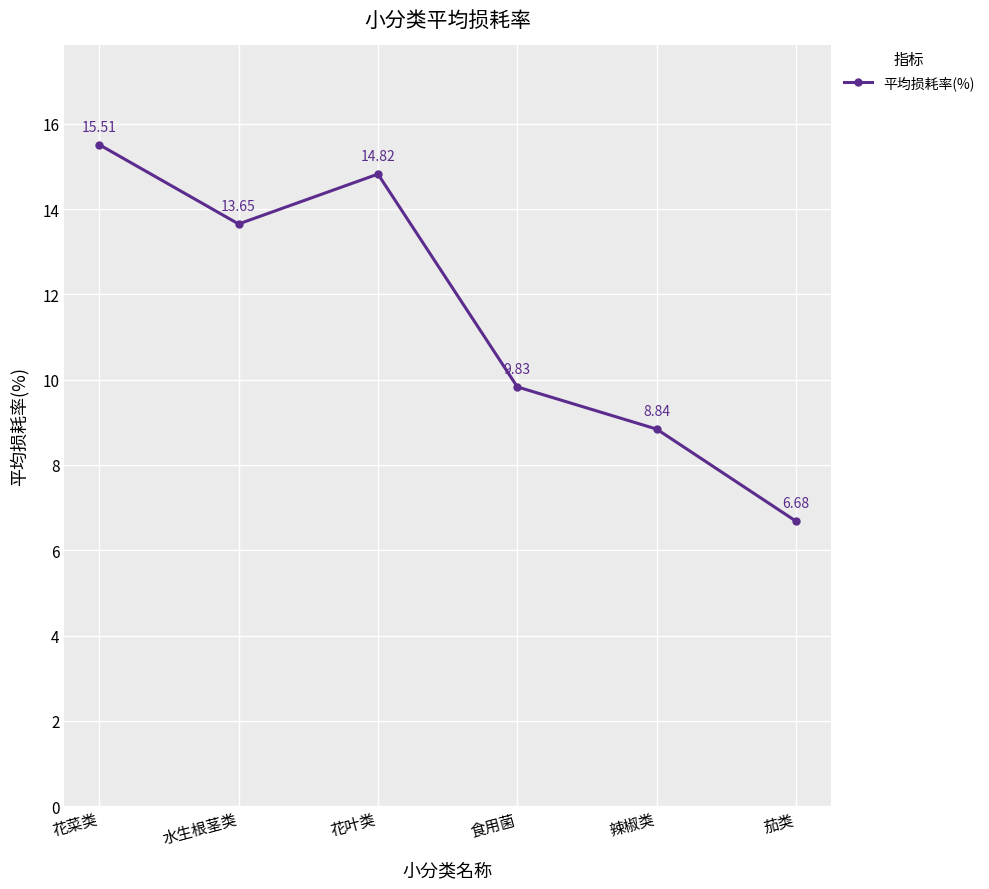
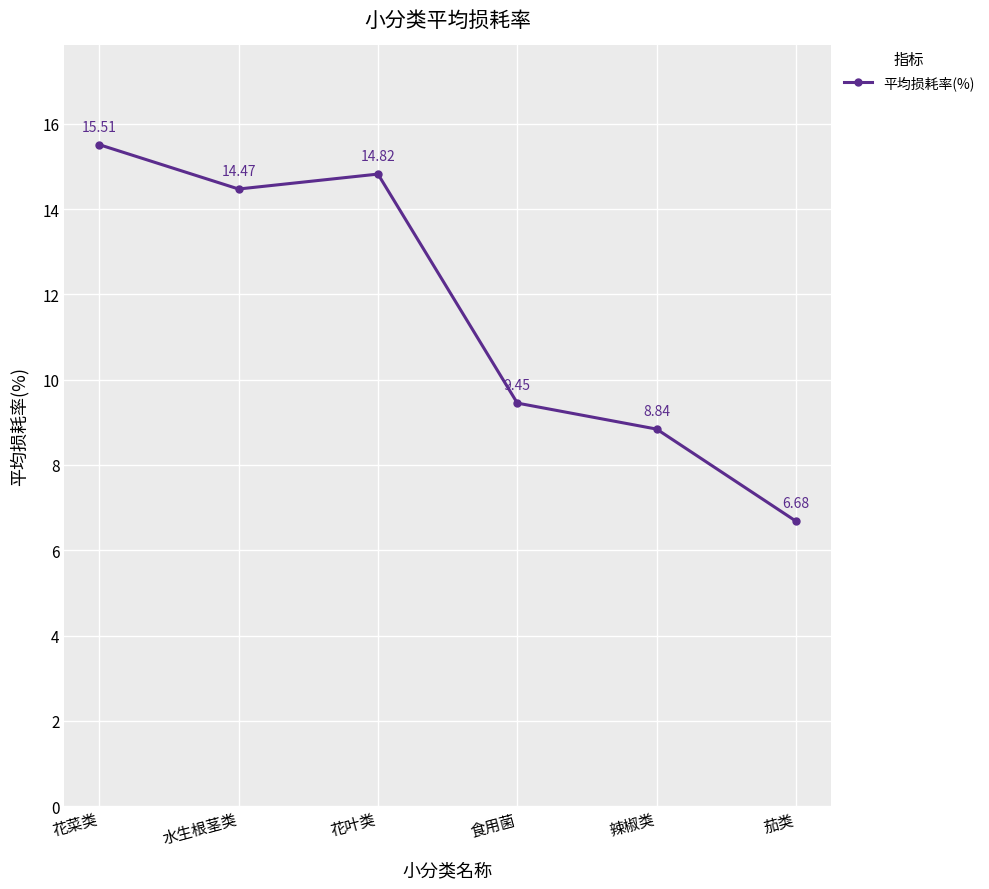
  {
    "花菜类": 15.51,
-   "水生根茎类": 13.65,
+   "水生根茎类": 14.47,
    "花叶类": 14.82,
-   "食用菌": 9.83,
+   "食用菌": 9.45,
    "辣椒类": 8.84,
    "茄类": 6.68
  }
